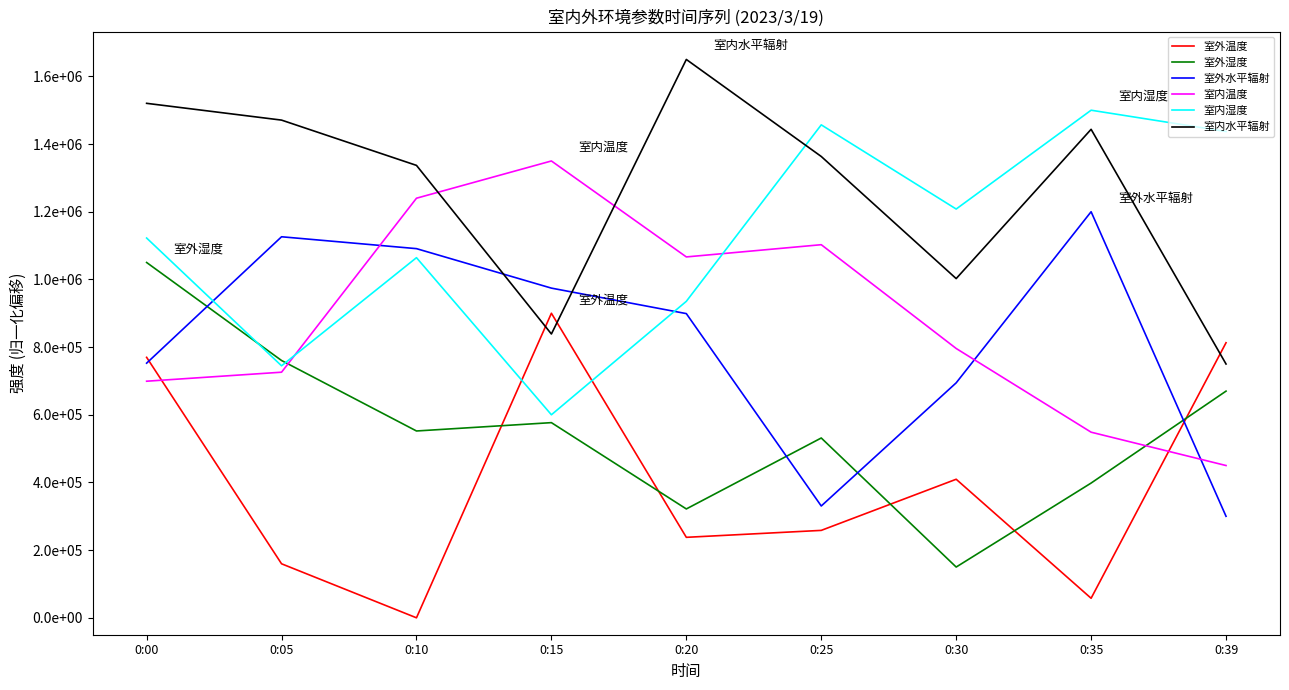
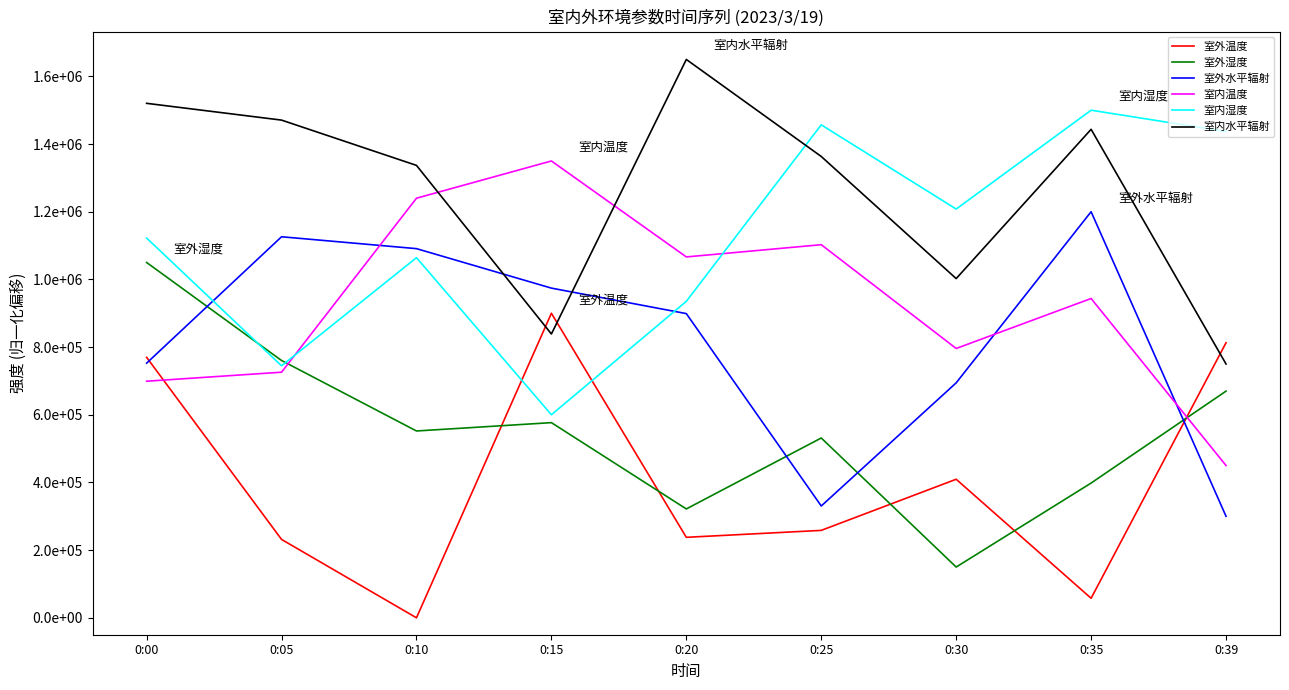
  {
    "室外温度": {
      "0:00": 770000,
-     "0:05": 160000,
+     "0:05": 230000,
      "0:10": 0,
      "0:15": 900000,
      "0:20": 240000,
      "0:25": 260000,
      "0:30": 410000,
      "0:35": 60000,
      "0:39": 810000
    },
    "室外湿度": {
      "0:00": 1050000,
      "0:05": 760000,
      "0:10": 550000,
      "0:15": 580000,
      "0:20": 320000,
      "0:25": 530000,
      "0:30": 150000,
      "0:35": 400000,
      "0:39": 670000
    },
    "室外水平辐射": {
      "0:00": 750000,
      "0:05": 1130000,
      "0:10": 1090000,
      "0:15": 970000,
      "0:20": 900000,
      "0:25": 330000,
      "0:30": 690000,
      "0:35": 1200000,
      "0:39": 300000
    },
    "室内温度": {
      "0:00": 700000,
      "0:05": 730000,
      "0:10": 1240000,
      "0:15": 1350000,
      "0:20": 1070000,
      "0:25": 1100000,
      "0:30": 800000,
-     "0:35": 550000,
+     "0:35": 940000,
      "0:39": 450000
    },
    "室内湿度": {
      "0:00": 1120000,
      "0:05": 740000,
      "0:10": 1060000,
      "0:15": 600000,
      "0:20": 940000,
      "0:25": 1460000,
      "0:30": 1210000,
      "0:35": 1500000
    },
    "室内水平辐射": {
      "0:00": 1520000,
      "0:05": 1470000,
      "0:10": 1340000,
      "0:15": 840000,
      "0:20": 1650000,
      "0:25": 1360000,
      "0:30": 1000000,
      "0:35": 1440000,
      "0:39": 750000
    }
  }
